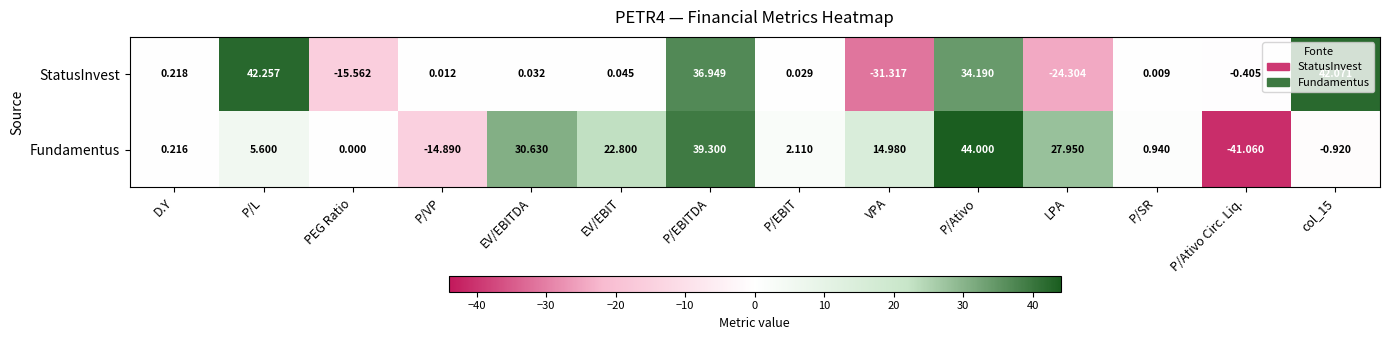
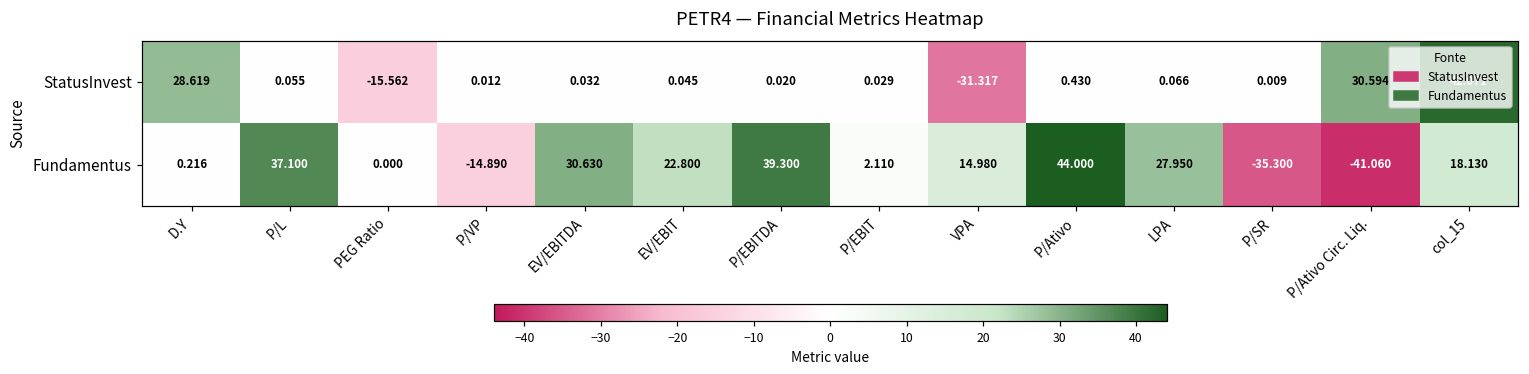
  {
    "StatusInvest": {
-     "D.Y": 0.218,
-     "P/L": 42.257,
+     "D.Y": 28.619,
+     "P/L": 0.055,
      "PEG Ratio": -15.562,
      "P/VP": 0.012,
      "EV/EBITDA": 0.032,
      "EV/EBIT": 0.045,
-     "P/EBITDA": 36.949,
+     "P/EBITDA": 0.020,
      "P/EBIT": 0.029,
      "VPA": -31.317,
-     "P/Ativo": 34.190,
-     "LPA": -24.304,
+     "P/Ativo": 0.430,
+     "LPA": 0.066,
      "P/SR": 0.009,
-     "P/Ativo Circ. Liq.": -0.405
+     "P/Ativo Circ. Liq.": 30.594
    },
    "Fundamentus": {
      "D.Y": 0.216,
-     "P/L": 5.600,
+     "P/L": 37.100,
      "PEG Ratio": 0.000,
      "P/VP": -14.890,
      "EV/EBITDA": 30.630,
      "EV/EBIT": 22.800,
      "P/EBITDA": 39.300,
      "P/EBIT": 2.110,
      "VPA": 14.980,
      "P/Ativo": 44.000,
      "LPA": 27.950,
-     "P/SR": 0.940,
+     "P/SR": -35.300,
      "P/Ativo Circ. Liq.": -41.060,
-     "col_15": -0.920
+     "col_15": 18.130
    }
  }
